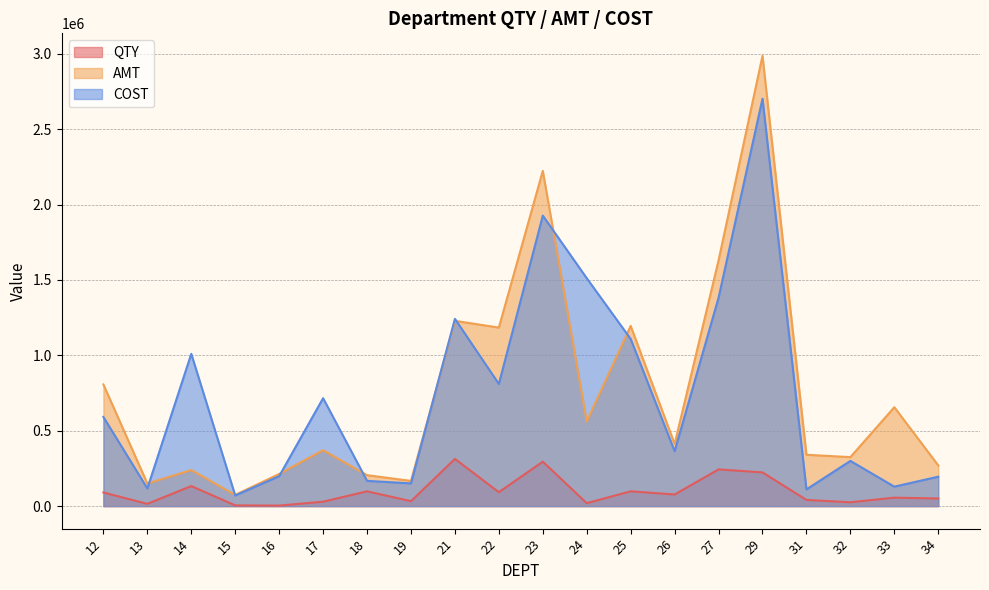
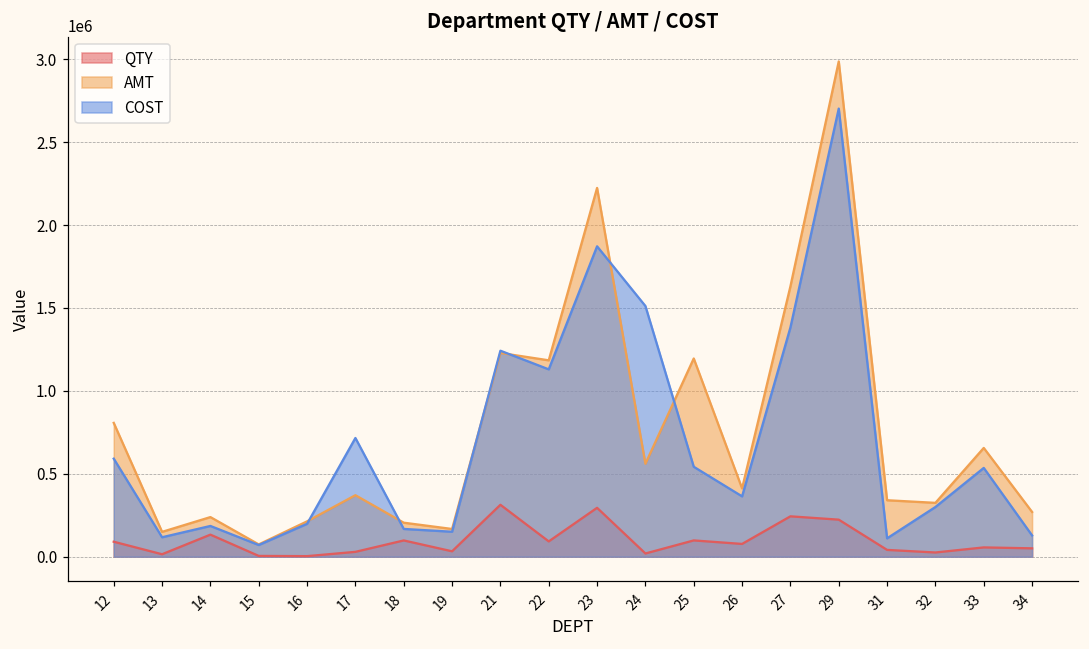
  {
    "COST": {
      "12": 590000,
      "13": 120000,
-     "14": 1010000,
+     "14": 190000,
      "17": 720000,
      "18": 170000,
-     "22": 810000,
-     "23": 1930000,
+     "22": 1130000,
+     "23": 1870000,
      "24": 1510000,
-     "25": 1110000,
+     "25": 540000,
      "26": 360000,
      "27": 1380000,
      "29": 2700000,
      "31": 110000,
      "32": 300000,
-     "33": 130000,
-     "34": 200000
+     "33": 540000,
+     "34": 130000
    }
  }
